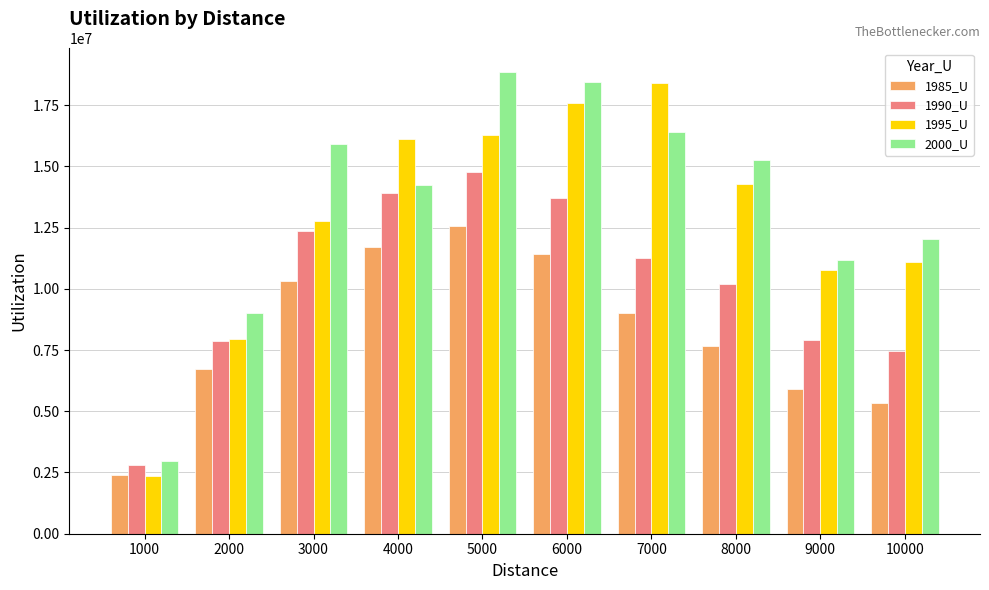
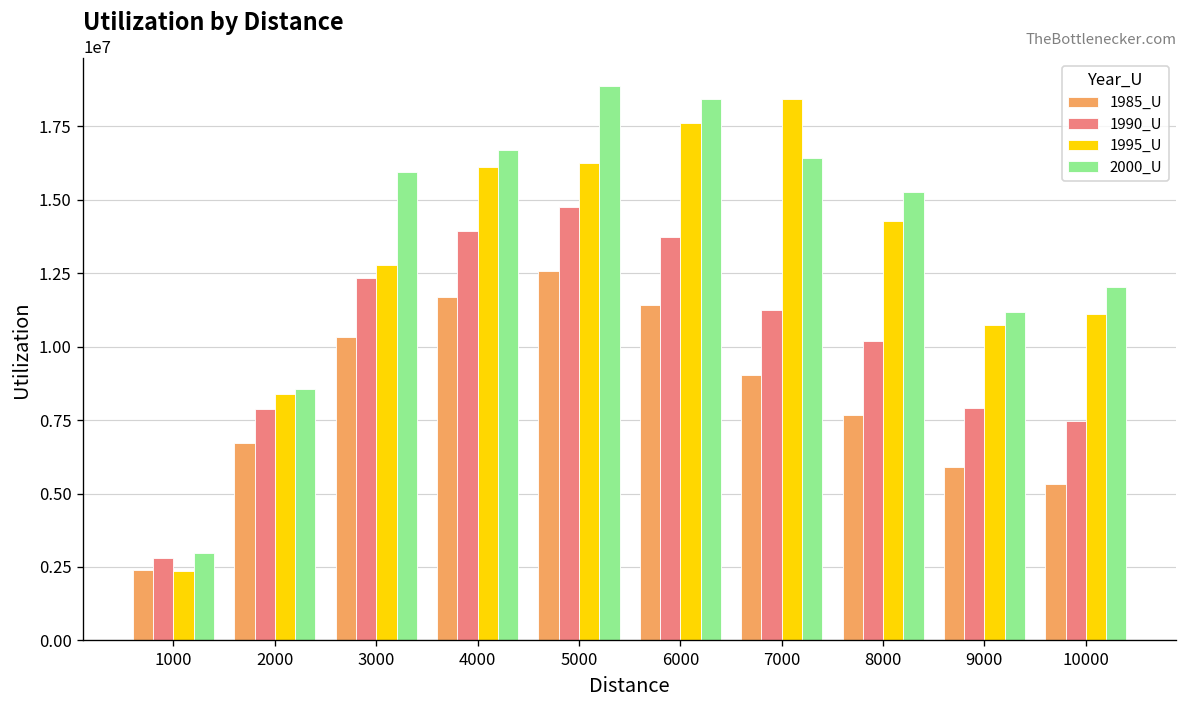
  {
    "1995_U": {
      "1000": 2400000,
-     "2000": 8000000,
+     "2000": 8400000,
      "3000": 12800000,
      "4000": 16100000,
      "5000": 16300000,
      "6000": 17600000,
      "7000": 18400000,
      "8000": 14300000,
      "9000": 10700000,
      "10000": 11100000
    },
    "2000_U": {
      "1000": 3000000,
-     "2000": 9000000,
+     "2000": 8600000,
      "3000": 15900000,
-     "4000": 14200000,
+     "4000": 16700000,
      "5000": 18900000,
      "6000": 18400000,
      "7000": 16400000,
      "8000": 15300000,
      "9000": 11200000,
      "10000": 12000000
    }
  }
